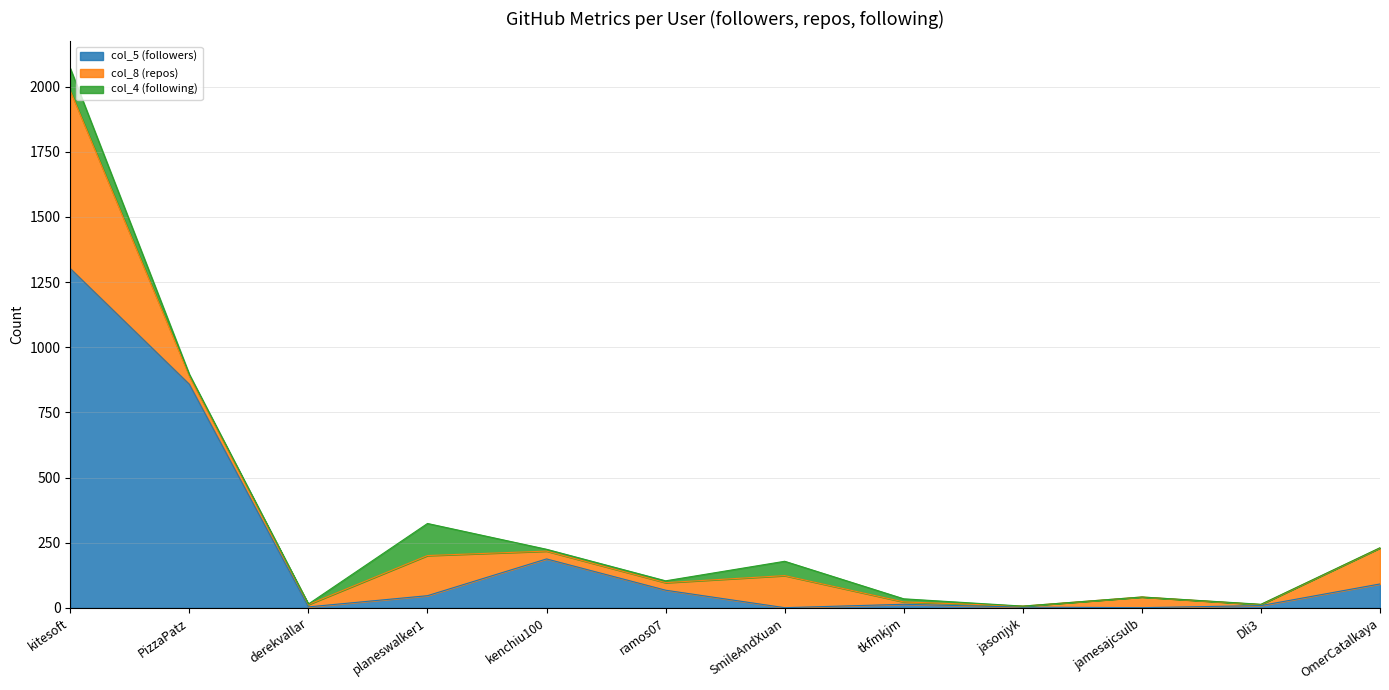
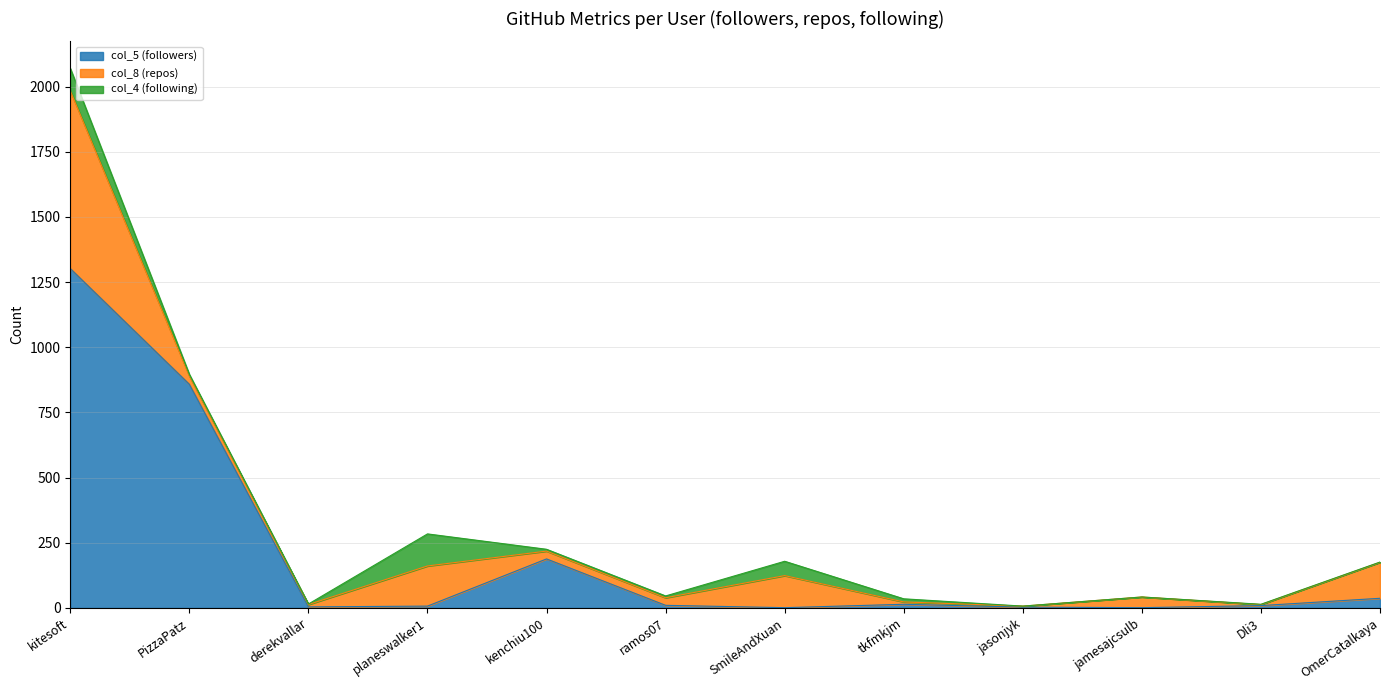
  {
    "col_5 (followers)": {
      "kitesoft": 1300,
      "PizzaPatz": 860,
-     "planeswalker1": 50,
+     "planeswalker1": 10,
      "kenchiu100": 190,
-     "ramos07": 70,
+     "ramos07": 10,
      "SmileAndXuan": 0,
      "jamesajcsulb": 0,
-     "OmerCatalkaya": 90
+     "OmerCatalkaya": 40
    },
    "col_8 (repos)": {
      "kitesoft": 680,
      "planeswalker1": 150,
      "SmileAndXuan": 120
    },
    "col_4 (following)": {
      "kitesoft": 90,
      "planeswalker1": 120,
      "SmileAndXuan": 60,
      "tkfmkjm": 10
    }
  }
